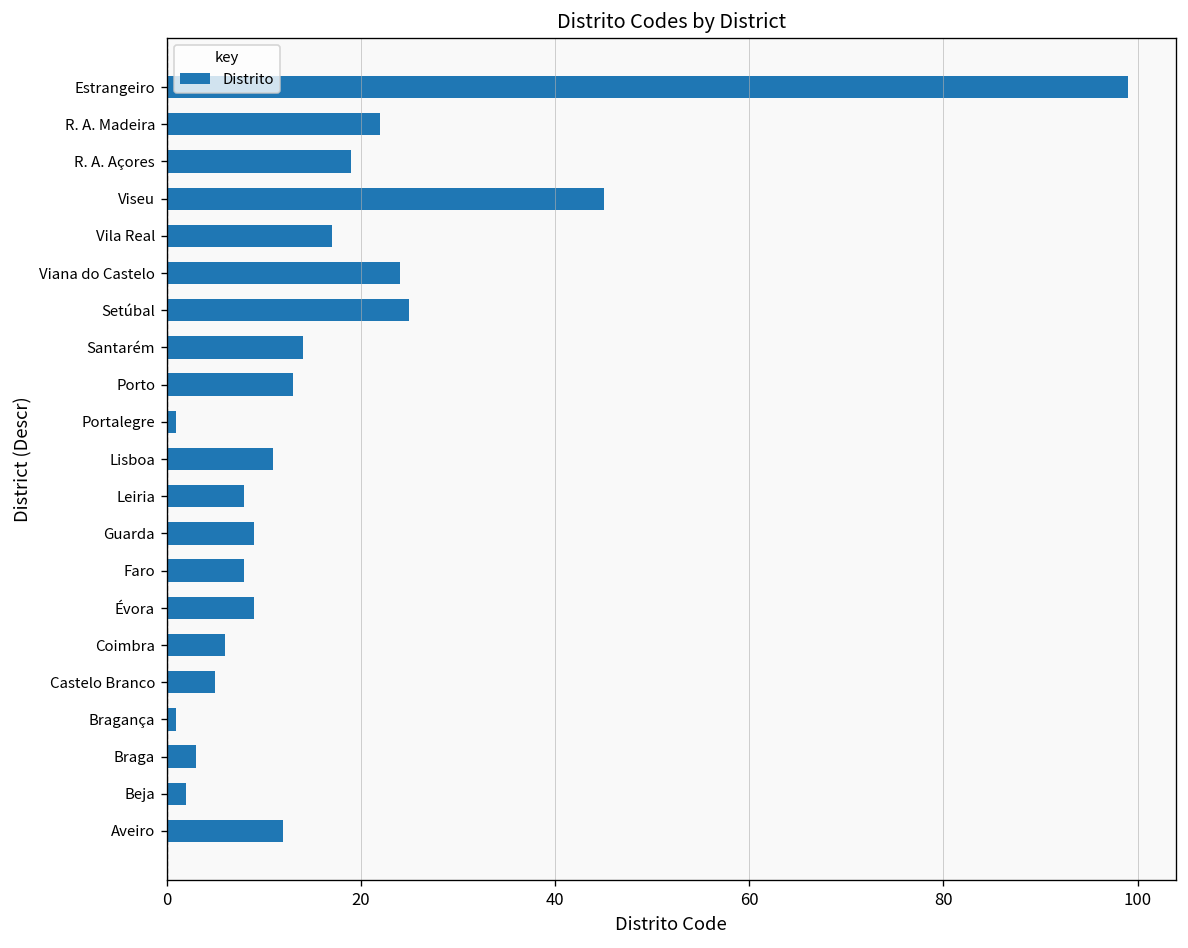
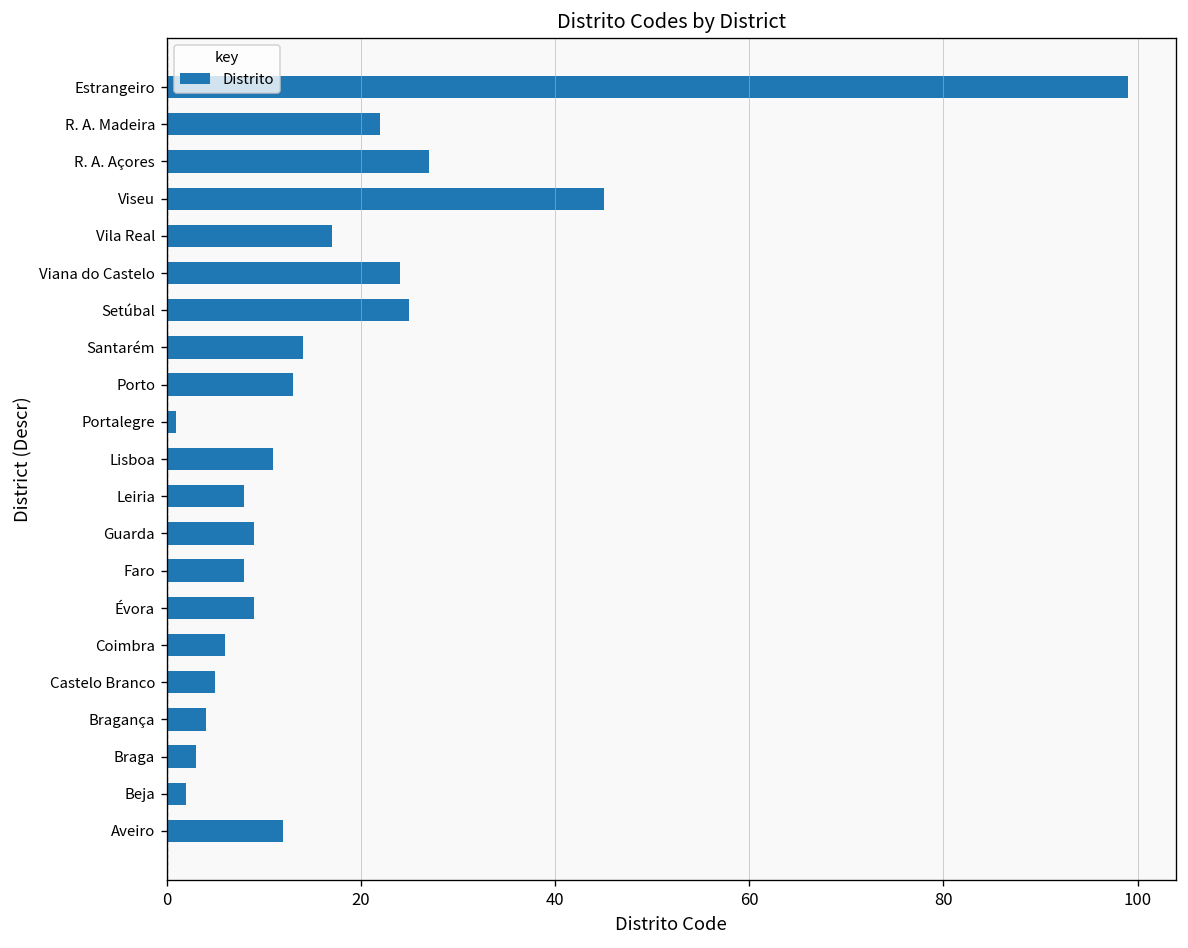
  {
    "Estrangeiro": 99,
    "R. A. Madeira": 22,
-   "R. A. Açores": 19,
+   "R. A. Açores": 27,
    "Viseu": 45,
    "Vila Real": 17,
    "Viana do Castelo": 24,
    "Setúbal": 25,
    "Santarém": 14,
    "Porto": 13,
    "Portalegre": 1,
    "Lisboa": 11,
    "Leiria": 8,
    "Guarda": 9,
    "Faro": 8,
    "Évora": 9,
    "Coimbra": 6,
    "Castelo Branco": 5,
-   "Bragança": 1,
+   "Bragança": 4,
    "Braga": 3,
    "Beja": 2,
    "Aveiro": 12
  }
